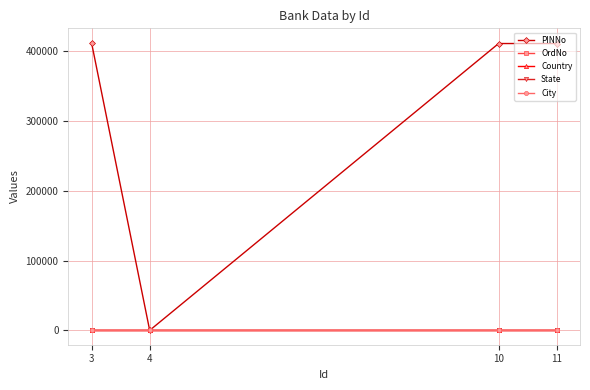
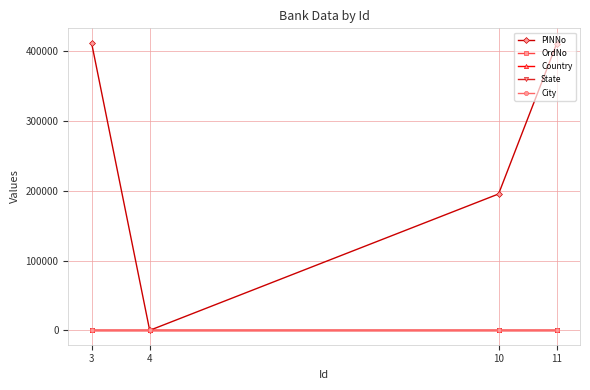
  {
    "PINNo": {
      "3": 410000,
-     "10": 410000
+     "10": 200000
    },
    "City": {
      "3": 0,
      "10": 0,
      "11": 0
    }
  }
